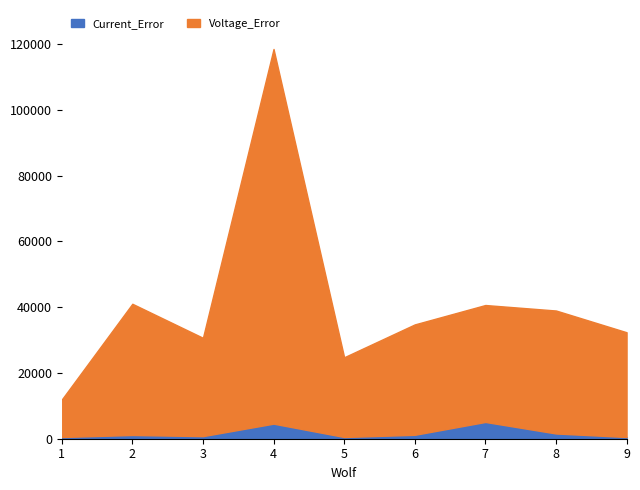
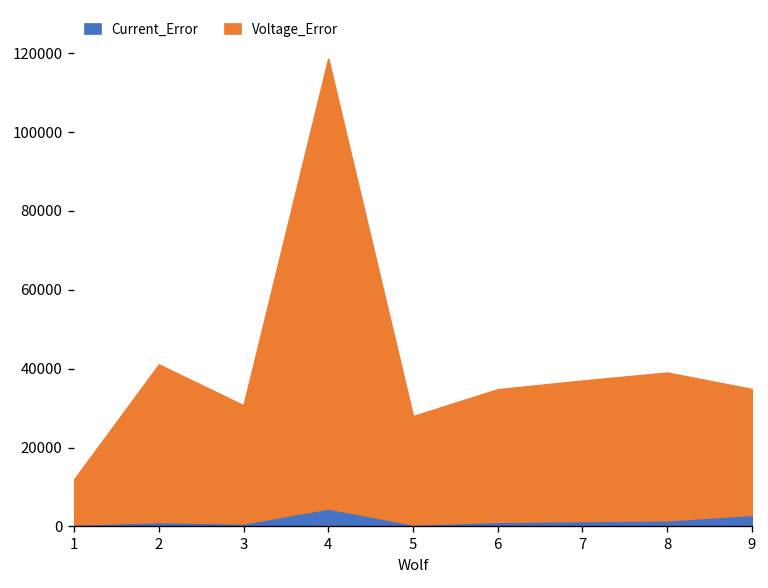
  {
    "Current_Error": {
-     "7": 5000,
-     "9": 1000
+     "7": 1000,
+     "9": 3000
    },
    "Voltage_Error": {
      "1": 11000,
      "2": 40000,
      "3": 30000,
      "4": 114000,
-     "5": 24000,
+     "5": 27000,
      "6": 34000,
      "7": 36000,
      "8": 37000,
      "9": 32000
    }
  }
